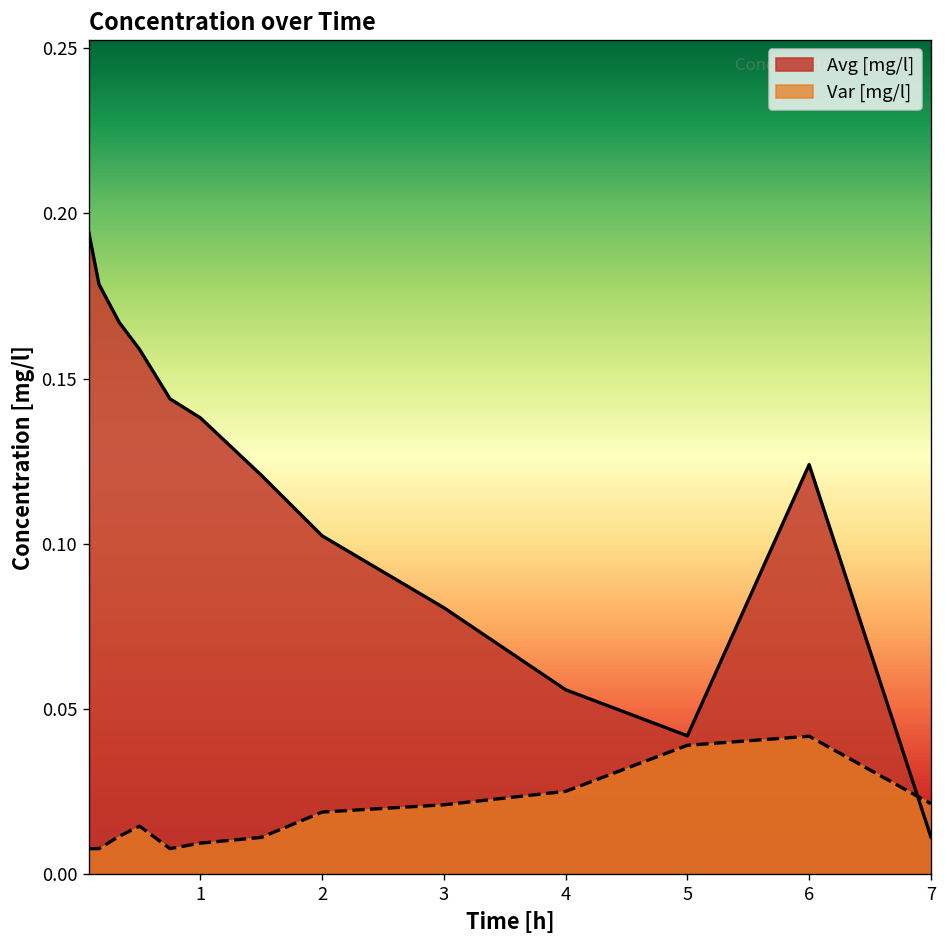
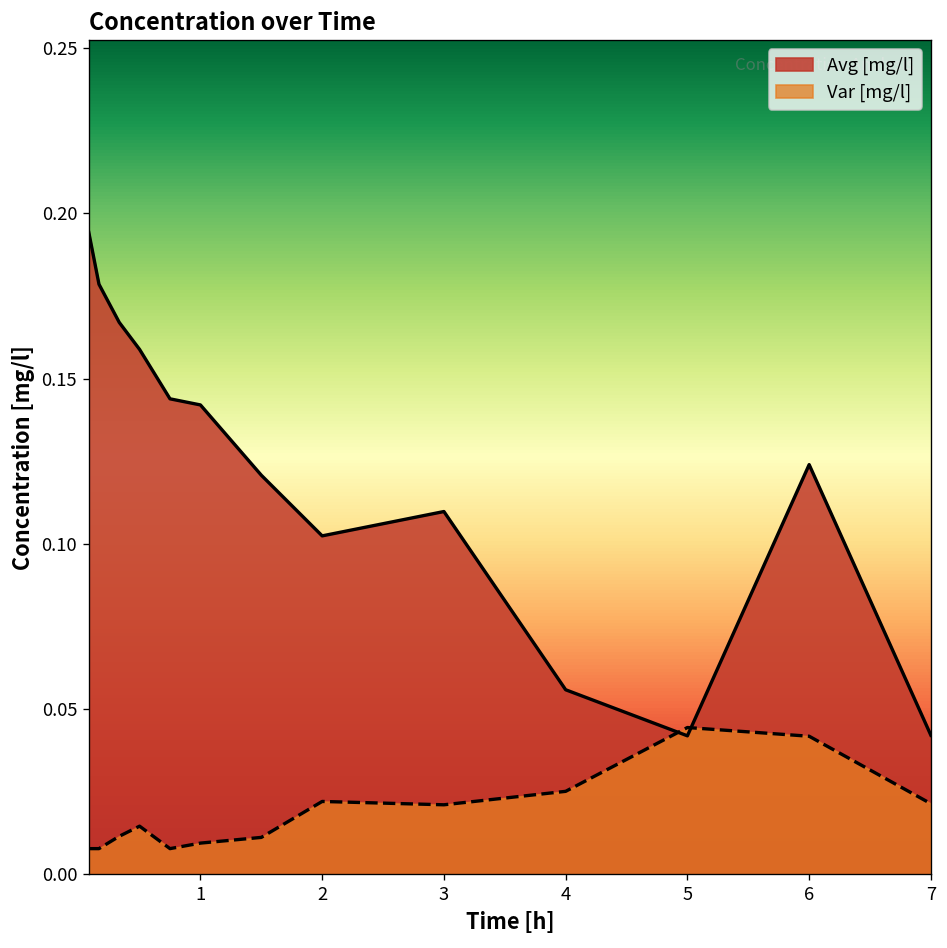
  {
    "Avg [mg/l]": {
-     "1": 0.138,
+     "1": 0.142,
      "2": 0.102,
-     "3": 0.081,
+     "3": 0.110,
      "4": 0.056,
      "5": 0.042,
      "6": 0.124,
-     "7": 0.011
+     "7": 0.042
    },
    "Var [mg/l]": {
      "1": 0.009,
-     "2": 0.019,
+     "2": 0.022,
      "3": 0.021,
      "4": 0.025,
-     "5": 0.039,
+     "5": 0.044,
      "6": 0.042,
      "7": 0.021
    }
  }
